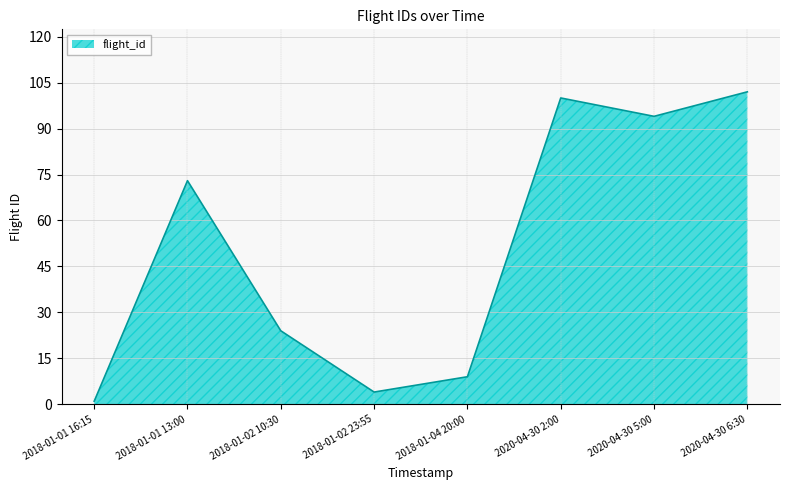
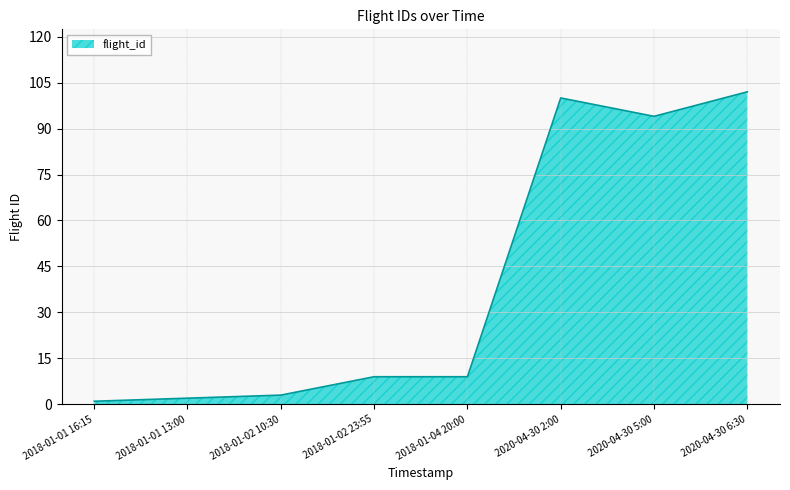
  {
    "2018-01-01 16:15": 1,
-   "2018-01-01 13:00": 73,
-   "2018-01-02 10:30": 24,
-   "2018-01-02 23:55": 4,
+   "2018-01-01 13:00": 2,
+   "2018-01-02 10:30": 3,
+   "2018-01-02 23:55": 9,
    "2018-01-04 20:00": 9,
    "2020-04-30 2:00": 100,
    "2020-04-30 5:00": 94,
    "2020-04-30 6:30": 102
  }
